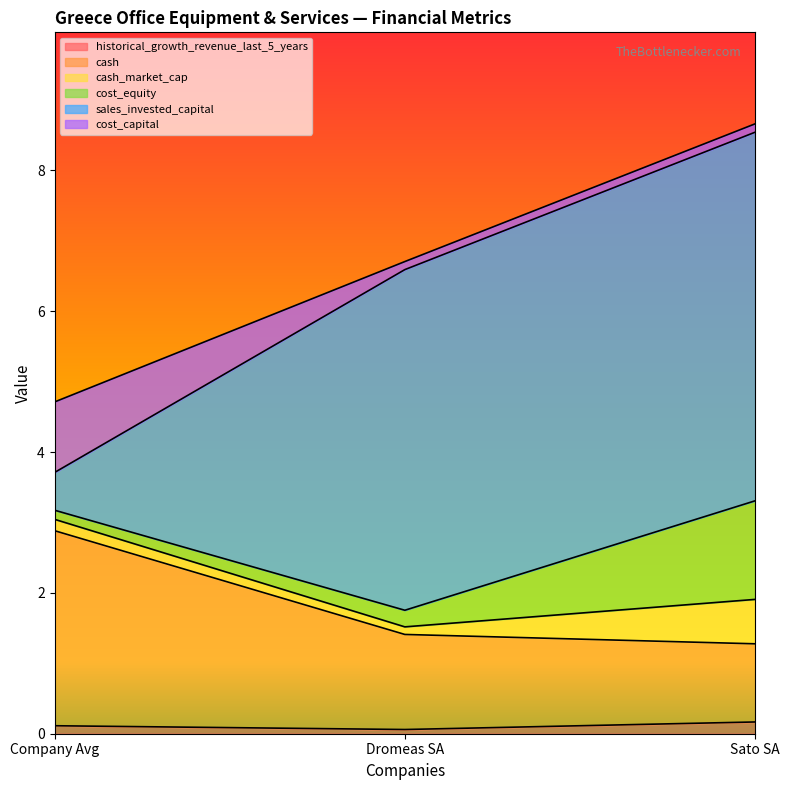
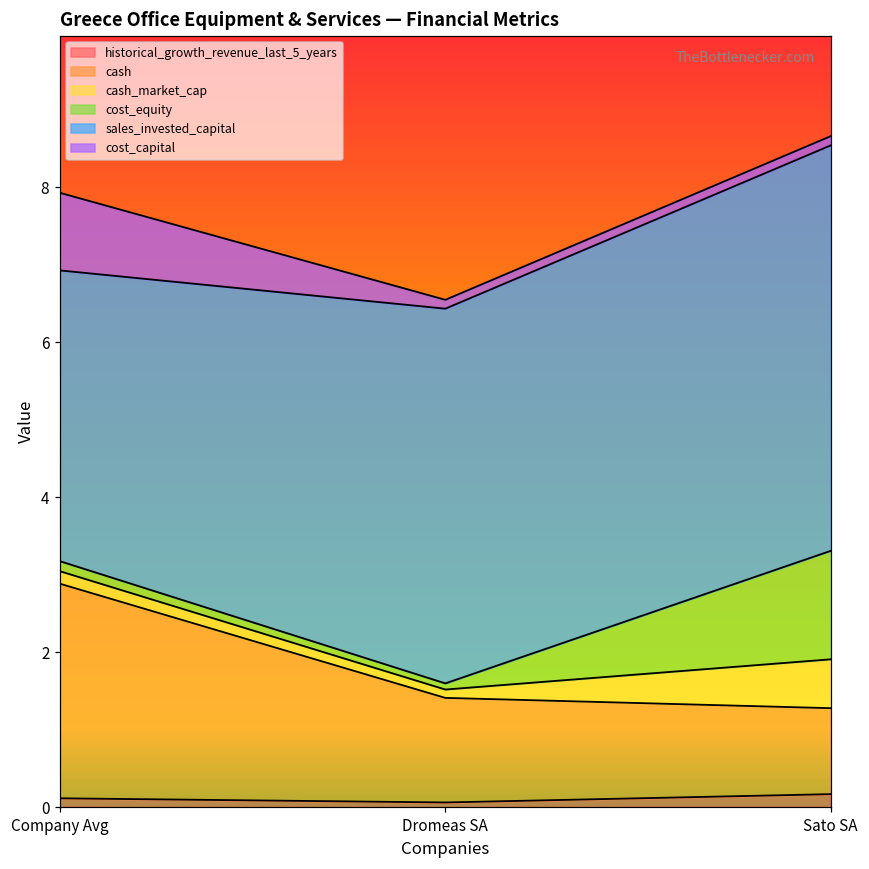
  {
    "historical_growth_revenue_last_5_years": {
      "Company Avg": 0.1,
      "Dromeas SA": 0.1,
      "Sato SA": 0.2
    },
    "cash": {
      "Company Avg": 2.8,
      "Dromeas SA": 1.4,
      "Sato SA": 1.1
    },
    "cash_market_cap": {
      "Company Avg": 0.2,
      "Dromeas SA": 0.1,
      "Sato SA": 0.6
    },
    "cost_equity": {
      "Company Avg": 0.1,
-     "Dromeas SA": 0.2,
+     "Dromeas SA": 0.1,
      "Sato SA": 1.4
    },
    "sales_invested_capital": {
-     "Company Avg": 0.5,
+     "Company Avg": 3.8,
      "Dromeas SA": 4.8,
      "Sato SA": 5.2
    },
    "cost_capital": {
      "Company Avg": 1.0,
      "Dromeas SA": 0.1,
      "Sato SA": 0.1
    }
  }
